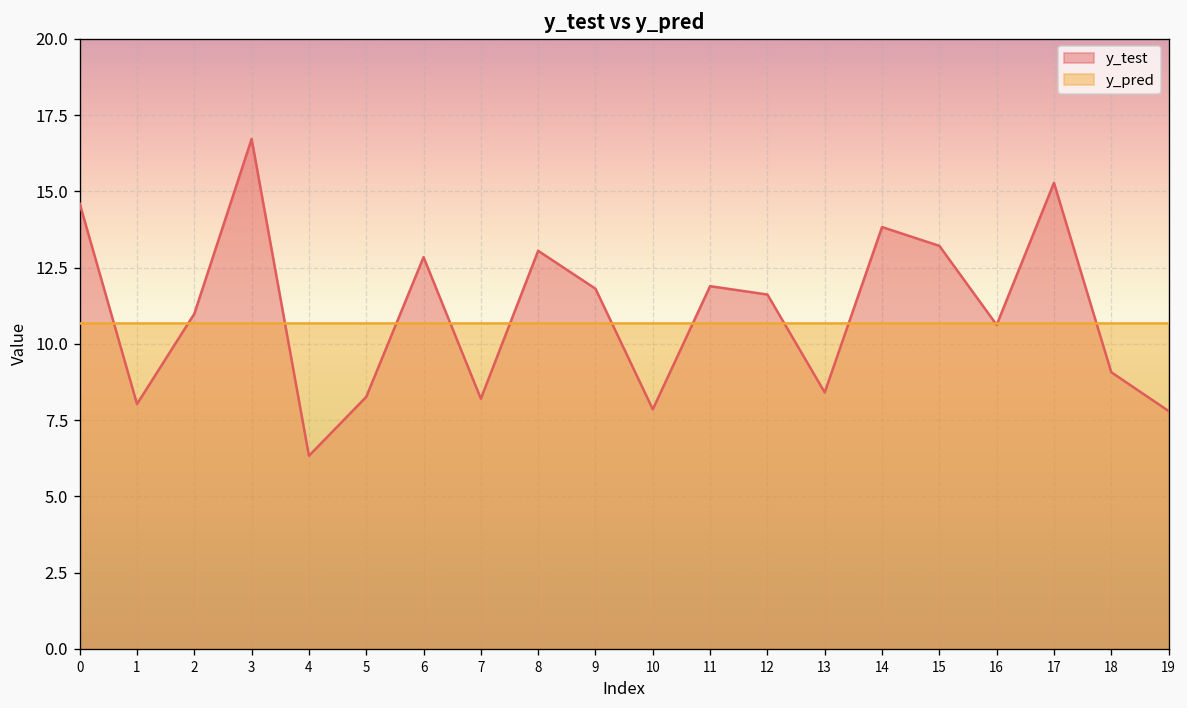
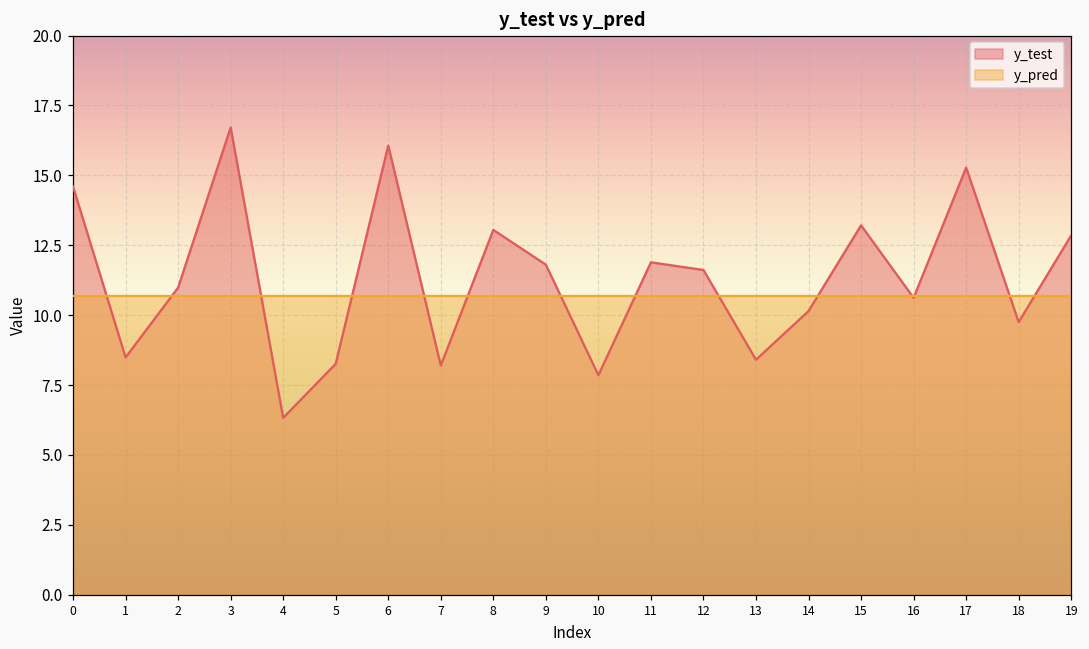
  {
    "y_test": {
      "0": 14.6,
-     "1": 8.0,
+     "1": 8.5,
      "2": 11.0,
      "3": 16.7,
      "4": 6.3,
      "5": 8.3,
-     "6": 12.8,
+     "6": 16.1,
      "7": 8.2,
      "8": 13.0,
      "9": 11.8,
      "10": 7.9,
      "11": 11.9,
      "12": 11.6,
      "13": 8.4,
-     "14": 13.8,
+     "14": 10.1,
      "15": 13.2,
      "17": 15.3,
-     "18": 9.1,
-     "19": 7.8
+     "18": 9.8,
+     "19": 12.9
    },
    "y_pred": {
      "0": 10.7,
      "1": 10.7,
      "2": 10.7,
      "3": 10.7,
      "4": 10.7,
      "5": 10.7,
      "6": 10.7,
      "7": 10.7,
      "8": 10.7,
      "9": 10.7,
      "10": 10.7,
      "11": 10.7,
      "12": 10.7,
      "13": 10.7,
      "14": 10.7,
      "15": 10.7,
      "17": 10.7,
      "18": 10.7,
      "19": 10.7
    }
  }
